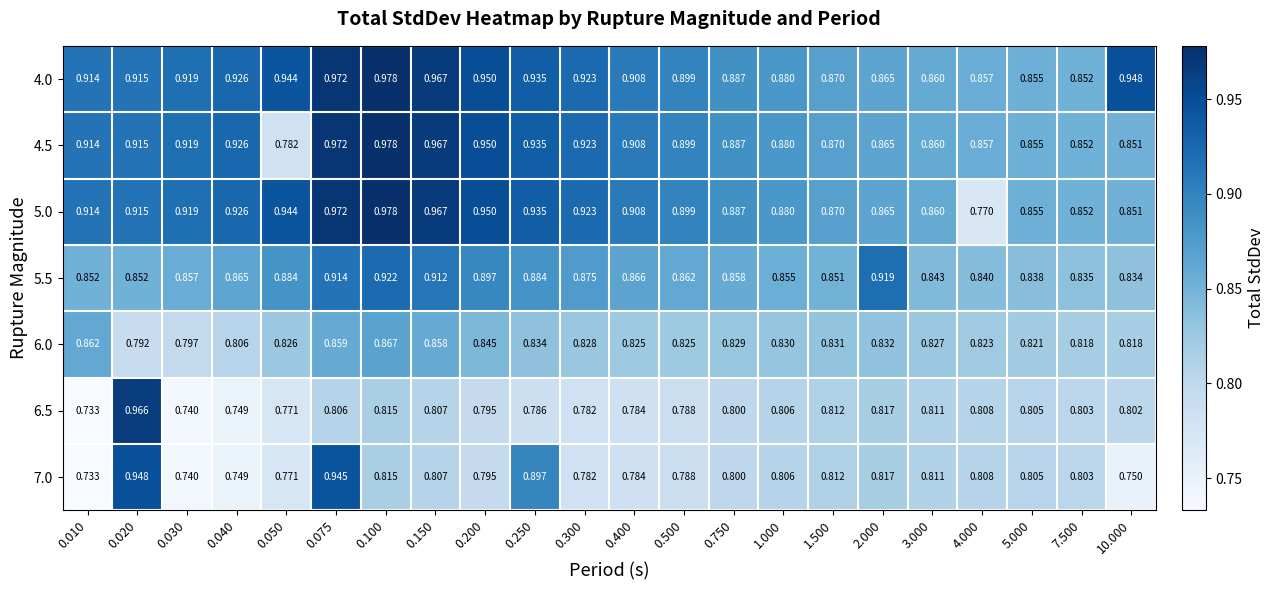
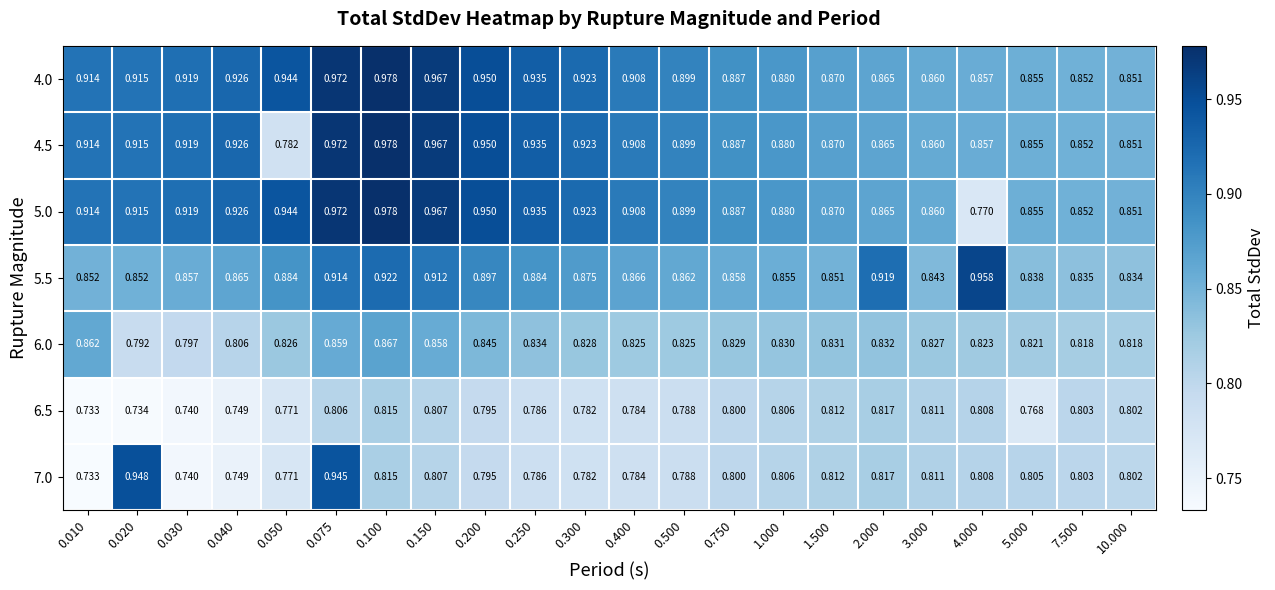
  {
    "4.0": {
      "0.010": 0.914,
      "0.020": 0.915,
      "0.030": 0.919,
      "0.040": 0.926,
      "0.050": 0.944,
      "0.075": 0.972,
      "0.100": 0.978,
      "0.150": 0.967,
      "0.200": 0.950,
      "0.250": 0.935,
      "0.300": 0.923,
      "0.400": 0.908,
      "0.500": 0.899,
      "0.750": 0.887,
      "1.000": 0.880,
      "1.500": 0.870,
      "2.000": 0.865,
      "3.000": 0.860,
      "4.000": 0.857,
      "5.000": 0.855,
      "7.500": 0.852,
-     "10.000": 0.948
+     "10.000": 0.851
    },
    "4.5": {
      "0.010": 0.914,
      "0.020": 0.915,
      "0.030": 0.919,
      "0.040": 0.926,
      "0.050": 0.782,
      "0.075": 0.972,
      "0.100": 0.978,
      "0.150": 0.967,
      "0.200": 0.950,
      "0.250": 0.935,
      "0.300": 0.923,
      "0.400": 0.908,
      "0.500": 0.899,
      "0.750": 0.887,
      "1.000": 0.880,
      "1.500": 0.870,
      "2.000": 0.865,
      "3.000": 0.860,
      "4.000": 0.857,
      "5.000": 0.855,
      "7.500": 0.852,
      "10.000": 0.851
    },
    "5.0": {
      "0.010": 0.914,
      "0.020": 0.915,
      "0.030": 0.919,
      "0.040": 0.926,
      "0.050": 0.944,
      "0.075": 0.972,
      "0.100": 0.978,
      "0.150": 0.967,
      "0.200": 0.950,
      "0.250": 0.935,
      "0.300": 0.923,
      "0.400": 0.908,
      "0.500": 0.899,
      "0.750": 0.887,
      "1.000": 0.880,
      "1.500": 0.870,
      "2.000": 0.865,
      "3.000": 0.860,
      "4.000": 0.770,
      "5.000": 0.855,
      "7.500": 0.852,
      "10.000": 0.851
    },
    "5.5": {
      "0.010": 0.852,
      "0.020": 0.852,
      "0.030": 0.857,
      "0.040": 0.865,
      "0.050": 0.884,
      "0.075": 0.914,
      "0.100": 0.922,
      "0.150": 0.912,
      "0.200": 0.897,
      "0.250": 0.884,
      "0.300": 0.875,
      "0.400": 0.866,
      "0.500": 0.862,
      "0.750": 0.858,
      "1.000": 0.855,
      "1.500": 0.851,
      "2.000": 0.919,
      "3.000": 0.843,
-     "4.000": 0.840,
+     "4.000": 0.958,
      "5.000": 0.838,
      "7.500": 0.835,
      "10.000": 0.834
    },
    "6.0": {
      "0.010": 0.862,
      "0.020": 0.792,
      "0.030": 0.797,
      "0.040": 0.806,
      "0.050": 0.826,
      "0.075": 0.859,
      "0.100": 0.867,
      "0.150": 0.858,
      "0.200": 0.845,
      "0.250": 0.834,
      "0.300": 0.828,
      "0.400": 0.825,
      "0.500": 0.825,
      "0.750": 0.829,
      "1.000": 0.830,
      "1.500": 0.831,
      "2.000": 0.832,
      "3.000": 0.827,
      "4.000": 0.823,
      "5.000": 0.821,
      "7.500": 0.818,
      "10.000": 0.818
    },
    "6.5": {
      "0.010": 0.733,
-     "0.020": 0.966,
+     "0.020": 0.734,
      "0.030": 0.740,
      "0.040": 0.749,
      "0.050": 0.771,
      "0.075": 0.806,
      "0.100": 0.815,
      "0.150": 0.807,
      "0.200": 0.795,
      "0.250": 0.786,
      "0.300": 0.782,
      "0.400": 0.784,
      "0.500": 0.788,
      "0.750": 0.800,
      "1.000": 0.806,
      "1.500": 0.812,
      "2.000": 0.817,
      "3.000": 0.811,
      "4.000": 0.808,
-     "5.000": 0.805,
+     "5.000": 0.768,
      "7.500": 0.803,
      "10.000": 0.802
    },
    "7.0": {
      "0.010": 0.733,
      "0.020": 0.948,
      "0.030": 0.740,
      "0.040": 0.749,
      "0.050": 0.771,
      "0.075": 0.945,
      "0.100": 0.815,
      "0.150": 0.807,
      "0.200": 0.795,
-     "0.250": 0.897,
+     "0.250": 0.786,
      "0.300": 0.782,
      "0.400": 0.784,
      "0.500": 0.788,
      "0.750": 0.800,
      "1.000": 0.806,
      "1.500": 0.812,
      "2.000": 0.817,
      "3.000": 0.811,
      "4.000": 0.808,
      "5.000": 0.805,
      "7.500": 0.803,
-     "10.000": 0.750
+     "10.000": 0.802
    }
  }
